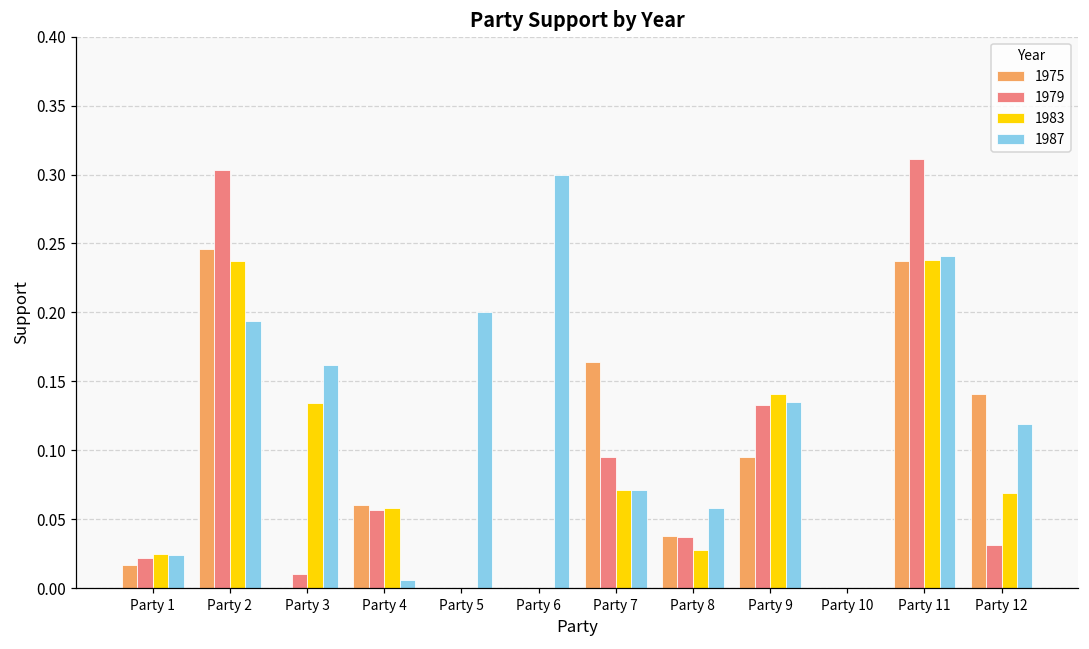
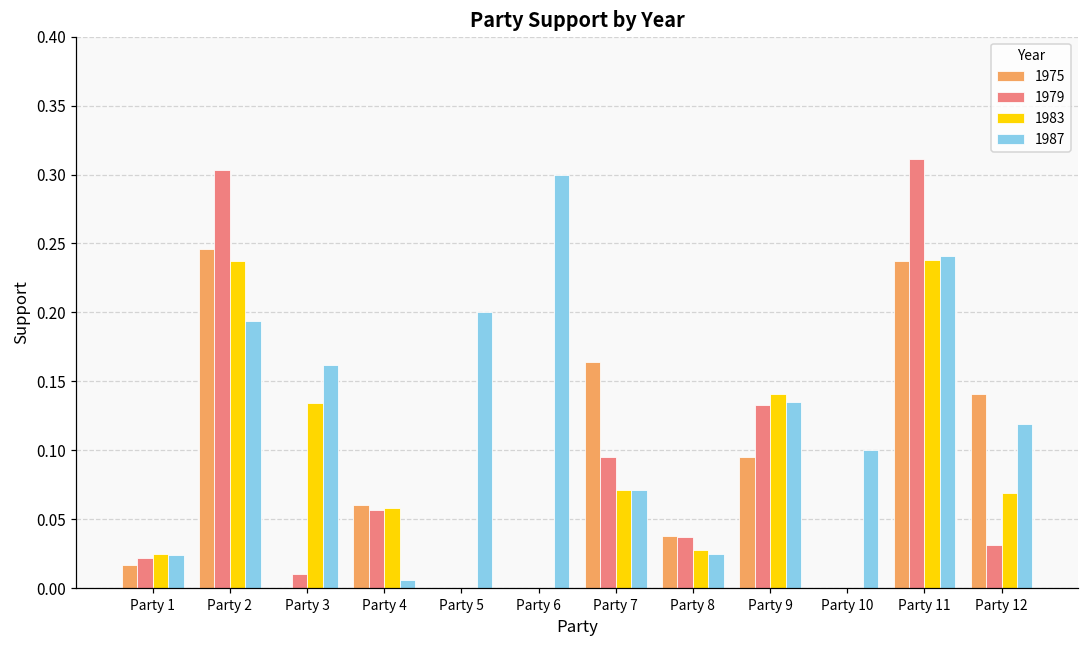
  {
    "1983": {
      "Party 1": 0.025,
      "Party 2": 0.237,
      "Party 3": 0.134,
      "Party 4": 0.058,
      "Party 5": 0.000,
      "Party 6": 0.000,
      "Party 7": 0.071,
      "Party 8": 0.028,
      "Party 9": 0.141,
      "Party 10": 0.000,
      "Party 11": 0.238,
      "Party 12": 0.069
    },
    "1987": {
      "Party 1": 0.024,
      "Party 2": 0.194,
      "Party 3": 0.162,
      "Party 4": 0.006,
      "Party 5": 0.200,
      "Party 6": 0.300,
      "Party 7": 0.071,
-     "Party 8": 0.058,
+     "Party 8": 0.025,
      "Party 9": 0.135,
-     "Party 10": 0.0,
+     "Party 10": 0.1,
      "Party 11": 0.241,
      "Party 12": 0.119
    }
  }
